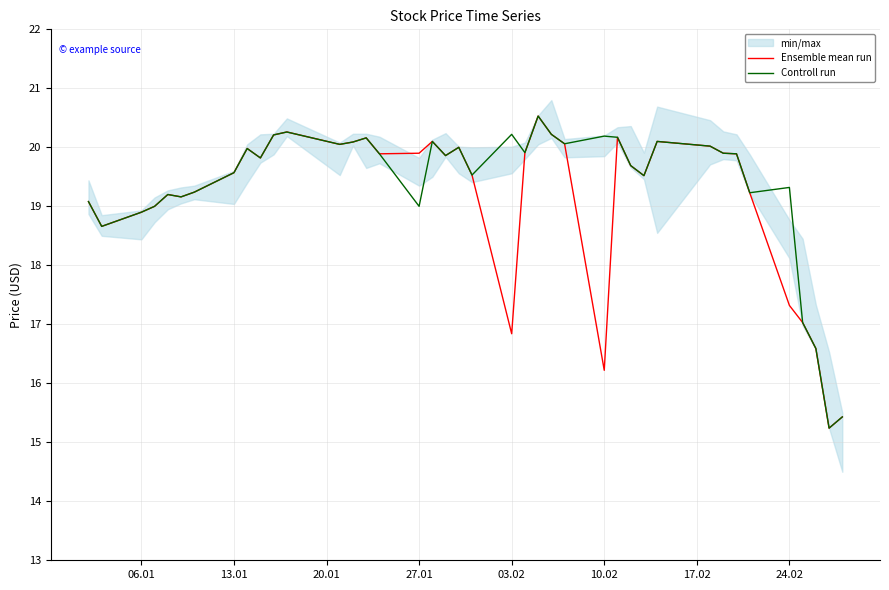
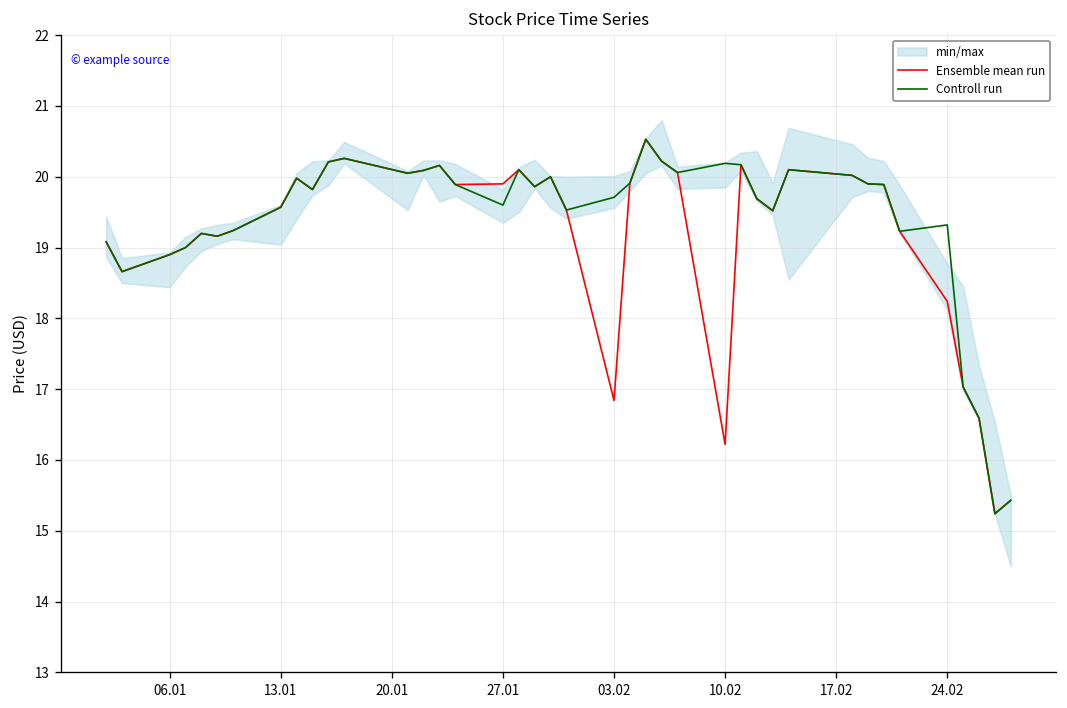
  {
    "Ensemble mean run": {
      "27.01": 19.9,
      "03.02": 16.8,
      "10.02": 16.2,
-     "24.02": 17.3
+     "24.02": 18.2
    },
    "Controll run": {
-     "27.01": 19.0,
-     "03.02": 20.2,
+     "27.01": 19.6,
+     "03.02": 19.7,
      "24.02": 19.3
    }
  }
